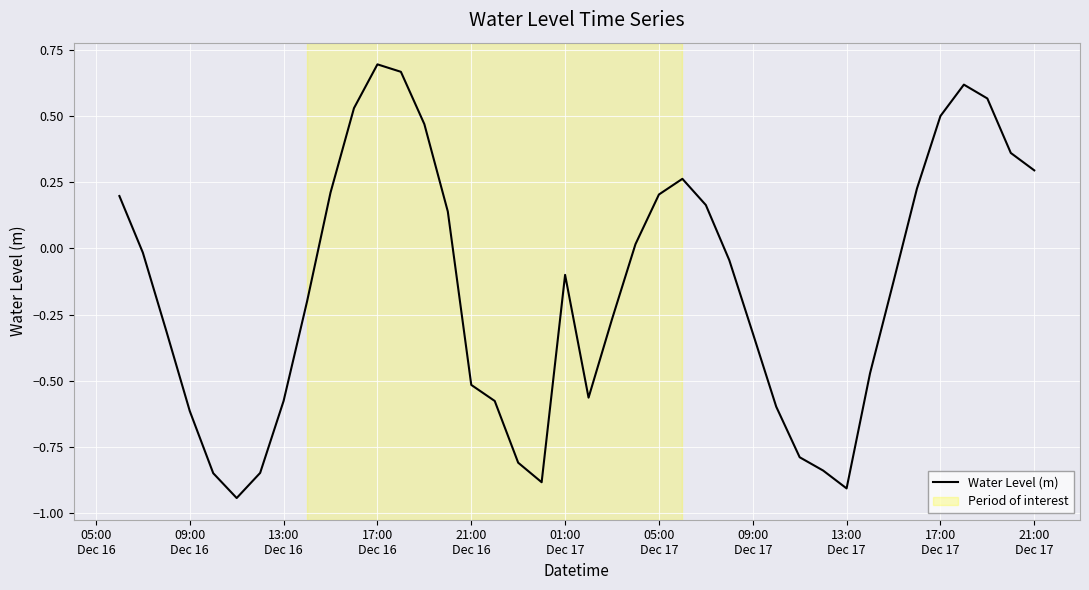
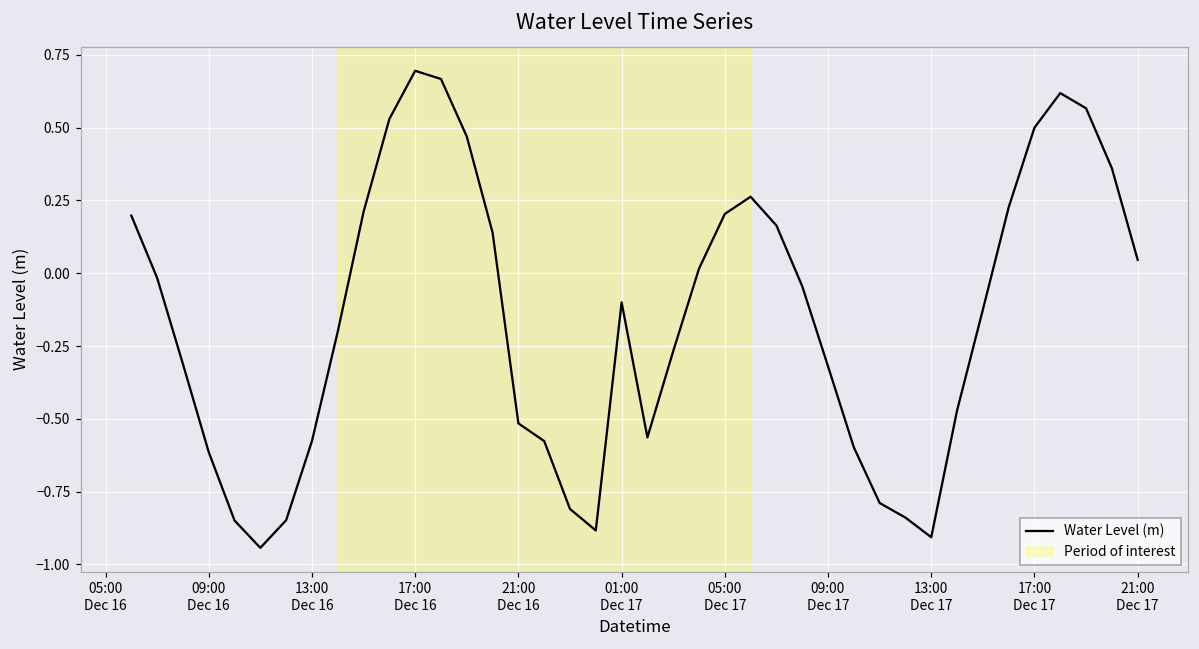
  {
    "09:00 Dec 16": -0.61,
    "13:00 Dec 16": -0.58,
    "17:00 Dec 16": 0.69,
    "21:00 Dec 16": -0.52,
    "01:00 Dec 17": -0.10,
    "05:00 Dec 17": 0.20,
    "09:00 Dec 17": -0.32,
    "13:00 Dec 17": -0.91,
    "17:00 Dec 17": 0.50,
-   "21:00 Dec 17": 0.29
+   "21:00 Dec 17": 0.05
  }
